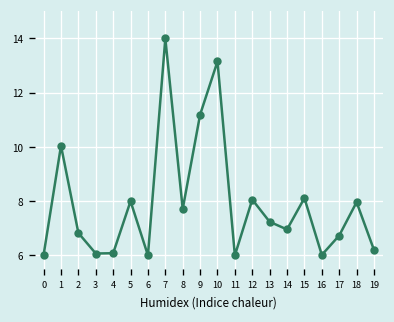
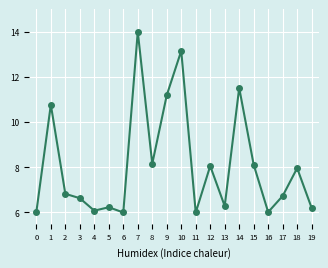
  {
    "0": 6.0,
-   "1": 10.0,
+   "1": 10.8,
    "2": 6.8,
-   "3": 6.1,
+   "3": 6.6,
    "4": 6.1,
-   "5": 8.0,
+   "5": 6.2,
    "6": 6.0,
    "7": 14.0,
-   "8": 7.7,
+   "8": 8.2,
    "9": 11.2,
    "10": 13.2,
    "11": 6.0,
    "12": 8.1,
-   "13": 7.2,
-   "14": 7.0,
+   "13": 6.3,
+   "14": 11.5,
    "15": 8.1,
    "16": 6.0,
    "17": 6.7,
    "18": 8.0,
    "19": 6.2
  }
